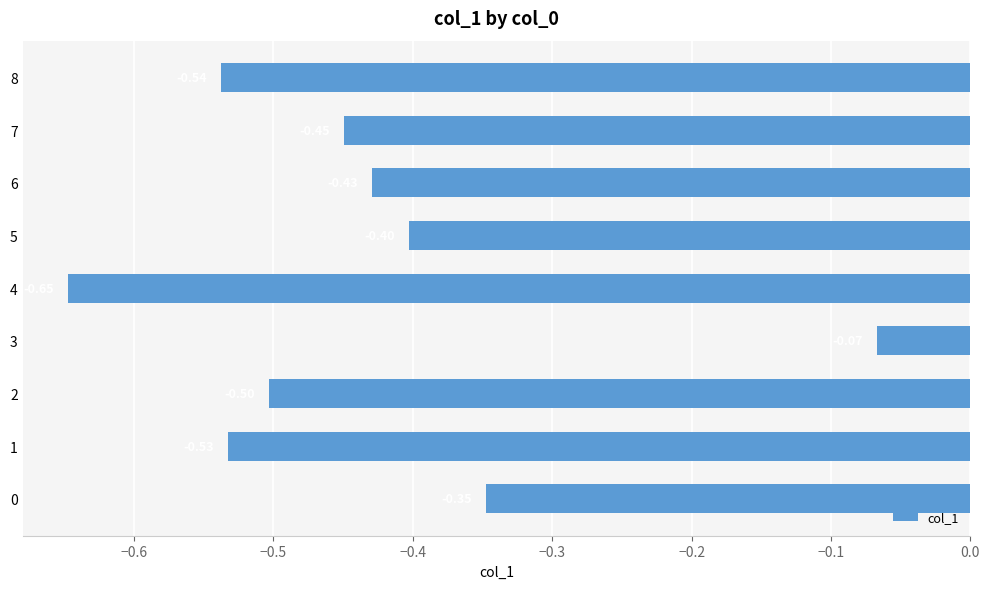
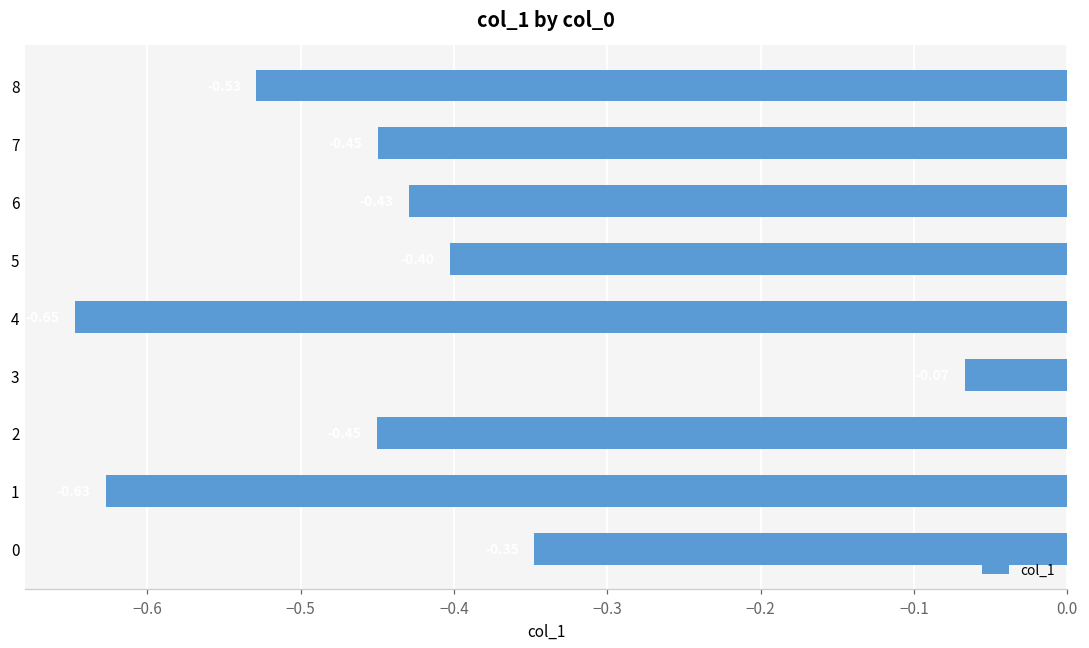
  {
-   "8": -0.537,
+   "8": -0.529,
    "7": -0.450,
    "6": -0.429,
    "5": -0.403,
    "4": -0.648,
    "3": -0.067,
-   "2": -0.503,
-   "1": -0.533,
+   "2": -0.451,
+   "1": -0.627,
    "0": -0.348
  }
